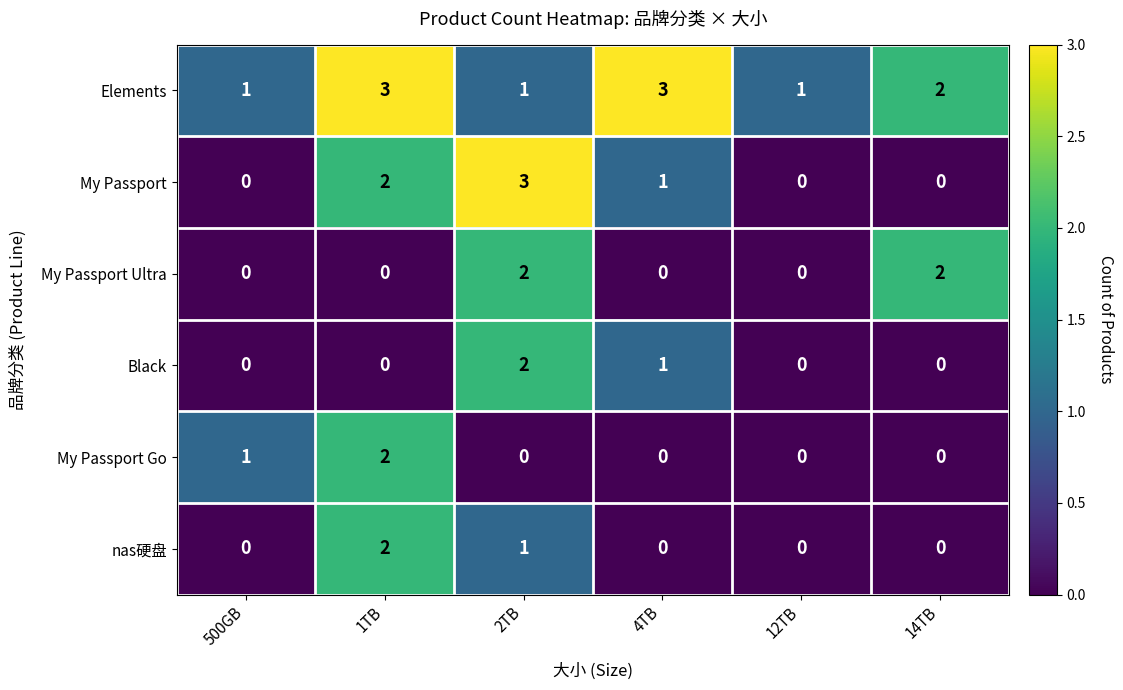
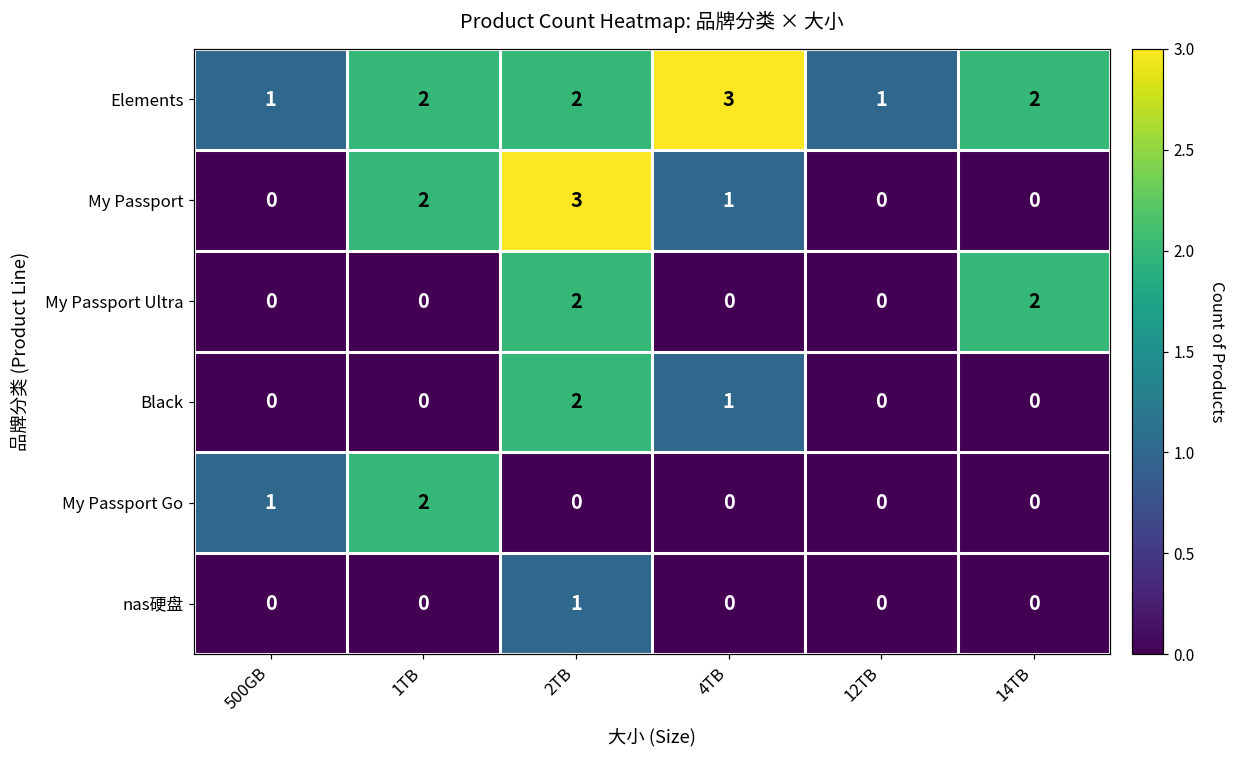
  {
    "Elements": {
      "500GB": 1,
-     "1TB": 3,
-     "2TB": 1,
+     "1TB": 2,
+     "2TB": 2,
      "4TB": 3,
      "12TB": 1,
      "14TB": 2
    },
    "My Passport": {
      "500GB": 0,
      "1TB": 2,
      "2TB": 3,
      "4TB": 1,
      "12TB": 0,
      "14TB": 0
    },
    "My Passport Ultra": {
      "500GB": 0,
      "1TB": 0,
      "2TB": 2,
      "4TB": 0,
      "12TB": 0,
      "14TB": 2
    },
    "Black": {
      "500GB": 0,
      "1TB": 0,
      "2TB": 2,
      "4TB": 1,
      "12TB": 0,
      "14TB": 0
    },
    "My Passport Go": {
      "500GB": 1,
      "1TB": 2,
      "2TB": 0,
      "4TB": 0,
      "12TB": 0,
      "14TB": 0
    },
    "nas硬盘": {
      "500GB": 0,
-     "1TB": 2,
+     "1TB": 0,
      "2TB": 1,
      "4TB": 0,
      "12TB": 0,
      "14TB": 0
    }
  }
